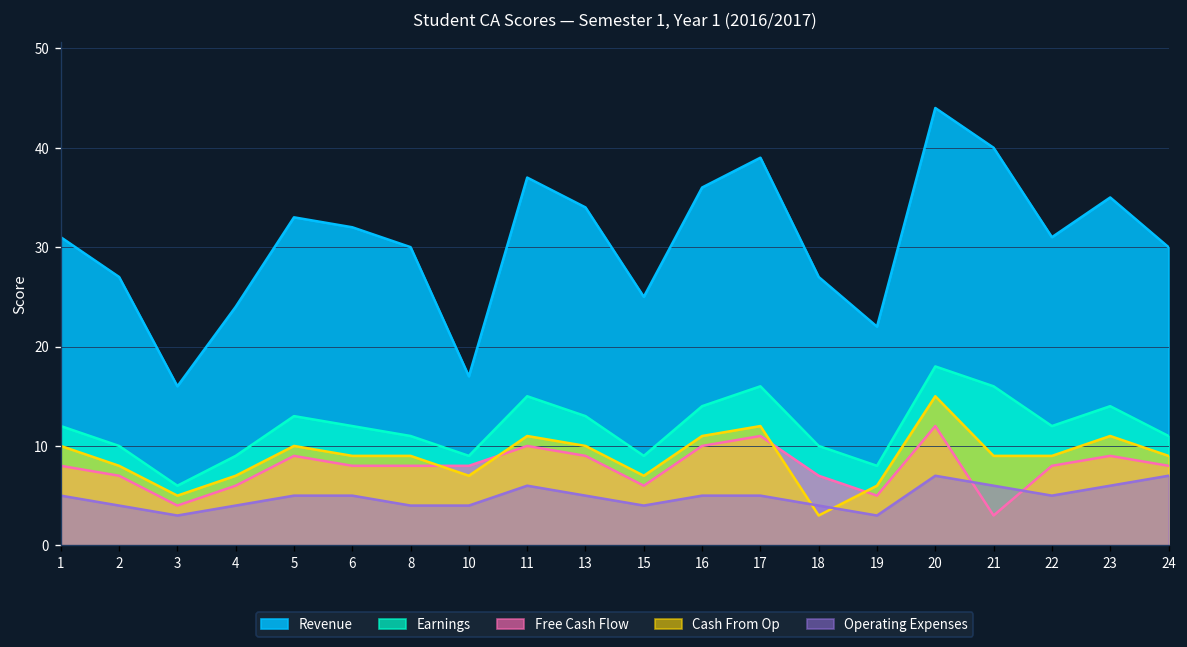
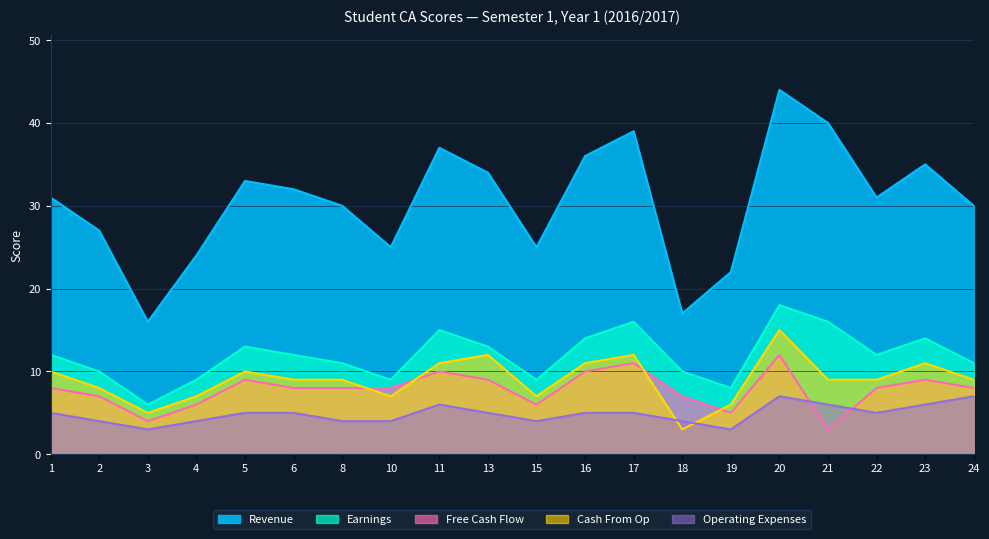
  {
    "Revenue": {
      "1": 31,
      "2": 27,
      "3": 16,
      "4": 24,
      "5": 33,
      "6": 32,
      "8": 30,
-     "10": 17,
+     "10": 25,
      "11": 37,
      "13": 34,
      "15": 25,
      "16": 36,
      "17": 39,
-     "18": 27,
+     "18": 17,
      "19": 22,
      "20": 44,
      "21": 40,
      "22": 31,
      "23": 35,
      "24": 30
    },
    "Earnings": {
      "1": 12,
      "2": 10,
      "3": 6,
      "4": 9,
      "5": 13,
      "6": 12,
      "8": 11,
      "10": 9,
      "11": 15,
      "13": 13,
      "15": 9,
      "16": 14,
      "17": 16,
      "18": 10,
      "19": 8,
      "20": 18,
      "21": 16,
      "22": 12,
      "23": 14,
      "24": 11
    },
    "Free Cash Flow": {
      "1": 8,
      "2": 7,
      "3": 4,
      "4": 6,
      "5": 9,
      "6": 8,
      "8": 8,
      "10": 8,
      "11": 10,
      "13": 9,
      "15": 6,
      "16": 10,
      "17": 11,
      "18": 7,
      "19": 5,
      "20": 12,
      "21": 3,
      "22": 8,
      "23": 9,
      "24": 8
    },
    "Cash From Op": {
      "1": 10,
      "2": 8,
      "3": 5,
      "4": 7,
      "5": 10,
      "6": 9,
      "8": 9,
      "10": 7,
      "11": 11,
-     "13": 10,
+     "13": 12,
      "15": 7,
      "16": 11,
      "17": 12,
      "18": 3,
      "19": 6,
      "20": 15,
      "21": 9,
      "22": 9,
      "23": 11,
      "24": 9
    },
    "Operating Expenses": {
      "1": 5,
      "2": 4,
      "3": 3,
      "4": 4,
      "5": 5,
      "6": 5,
      "8": 4,
      "10": 4,
      "11": 6,
      "13": 5,
      "15": 4,
      "16": 5,
      "17": 5,
      "18": 4,
      "19": 3,
      "20": 7,
      "21": 6,
      "22": 5,
      "23": 6,
      "24": 7
    }
  }
